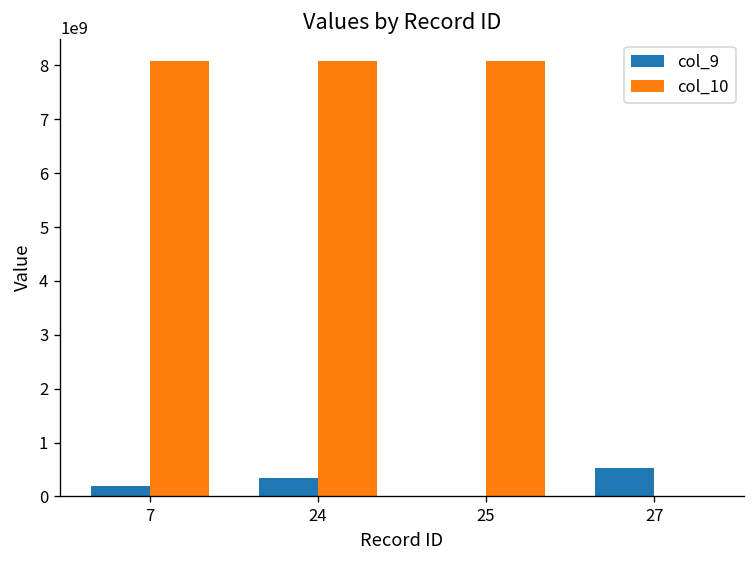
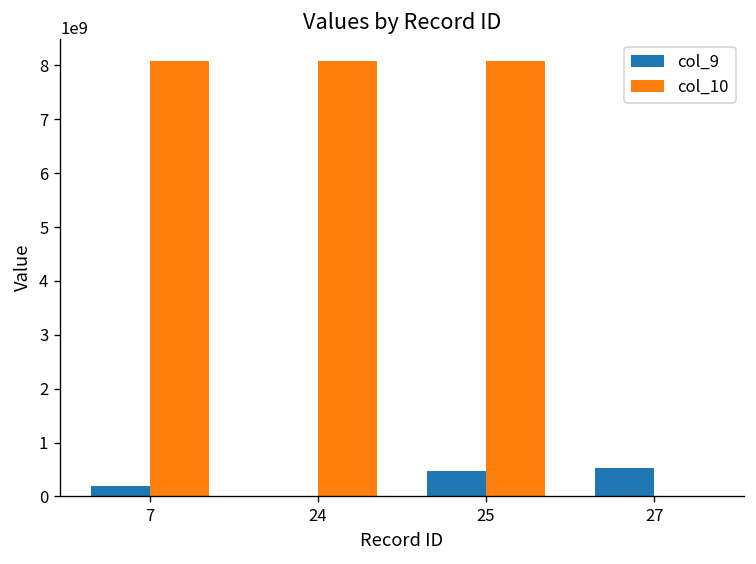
  {
    "col_9": {
      "7": 200000000,
-     "24": 300000000,
-     "25": 0,
+     "24": 0,
+     "25": 500000000,
      "27": 500000000
    },
    "col_10": {
      "7": 8100000000,
      "24": 8100000000,
      "25": 8100000000
    }
  }
